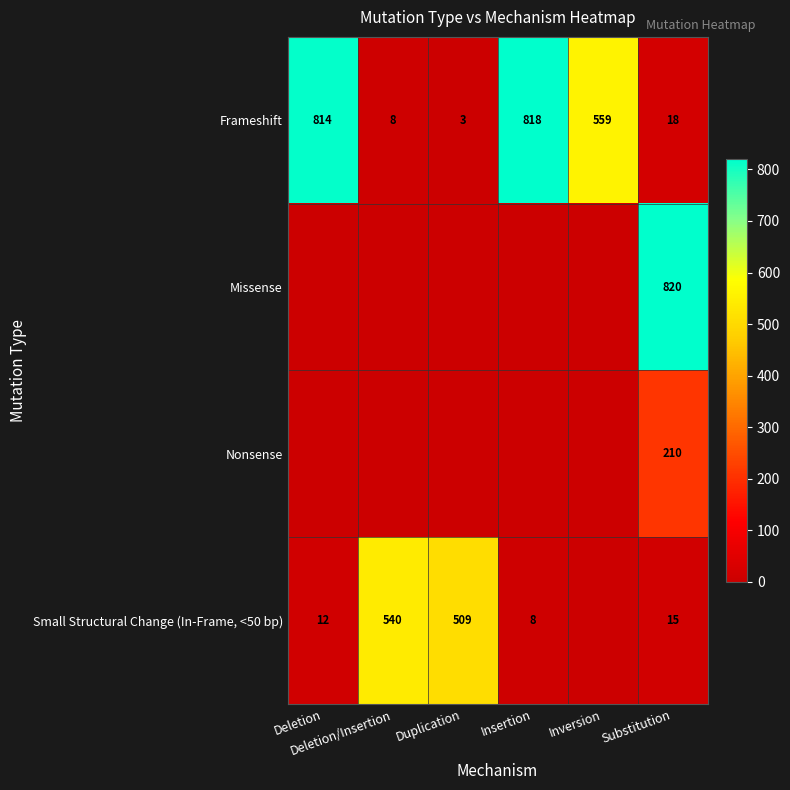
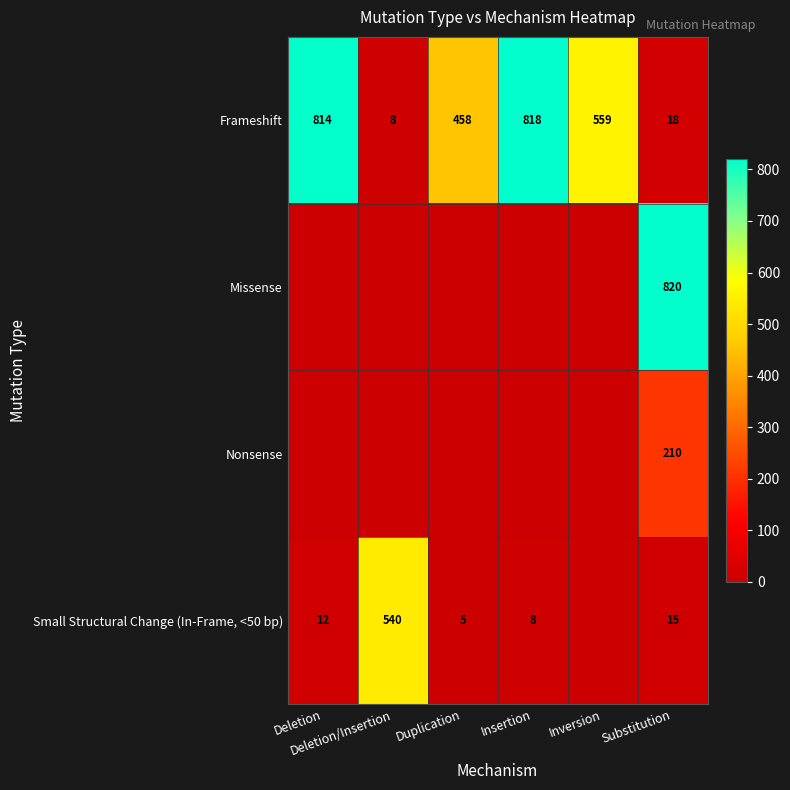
  {
    "Frameshift": {
      "Deletion": 814,
      "Deletion/Insertion": 8,
-     "Duplication": 3,
+     "Duplication": 458,
      "Insertion": 818,
      "Inversion": 559,
      "Substitution": 18
    },
    "Missense": {
      "Substitution": 820
    },
    "Nonsense": {
      "Substitution": 210
    },
    "Small Structural Change (In-Frame, <50 bp)": {
      "Deletion": 12,
      "Deletion/Insertion": 540,
-     "Duplication": 509,
+     "Duplication": 5,
      "Insertion": 8,
      "Substitution": 15
    }
  }
